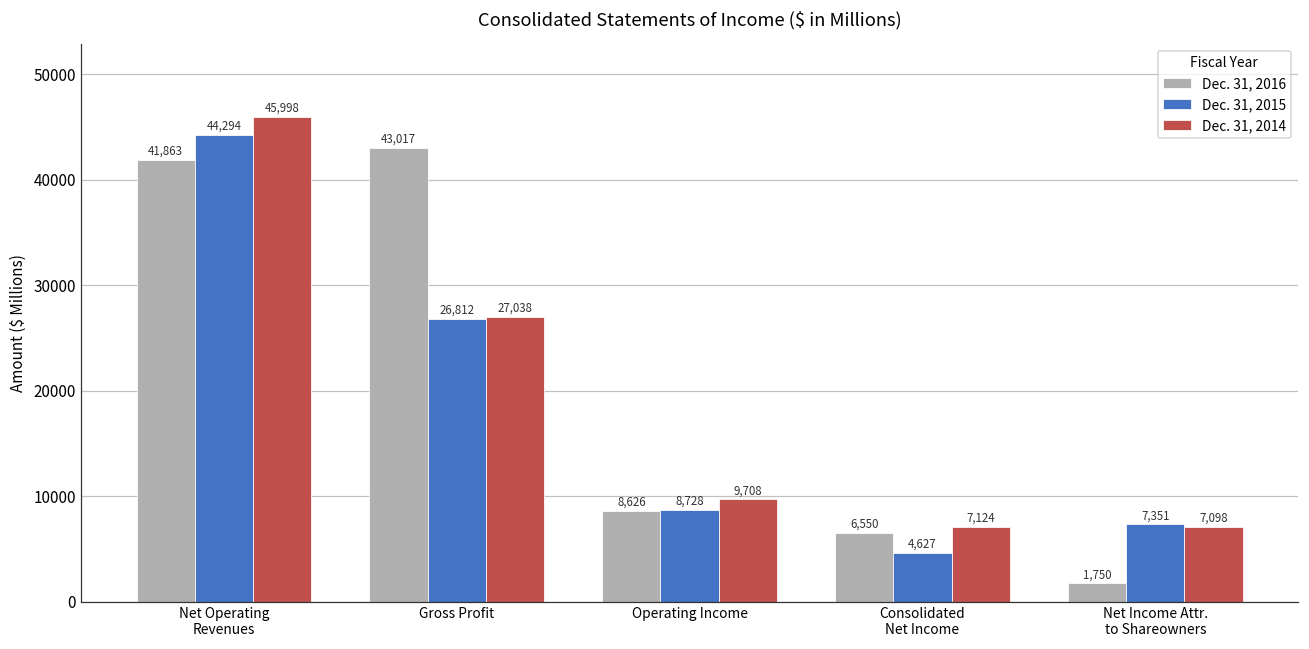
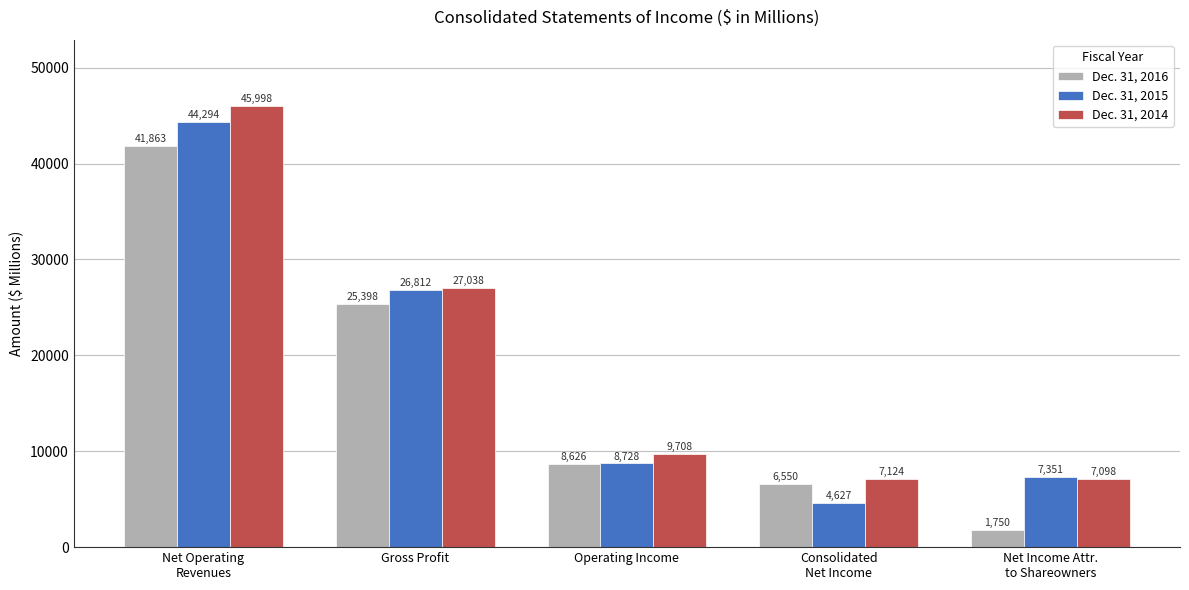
  {
    "Dec. 31, 2016": {
      "Net Operating Revenues": "41,863",
-     "Gross Profit": "43,017",
+     "Gross Profit": "25,398",
      "Operating Income": "8,626",
      "Consolidated Net Income": "6,550",
      "Net Income Attr. to Shareowners": "1,750"
    },
    "Dec. 31, 2015": {
      "Net Operating Revenues": "44,294",
      "Gross Profit": "26,812",
      "Operating Income": "8,728",
      "Consolidated Net Income": "4,627",
      "Net Income Attr. to Shareowners": "7,351"
    },
    "Dec. 31, 2014": {
      "Net Operating Revenues": "45,998",
      "Gross Profit": "27,038",
      "Operating Income": "9,708",
      "Consolidated Net Income": "7,124",
      "Net Income Attr. to Shareowners": "7,098"
    }
  }
